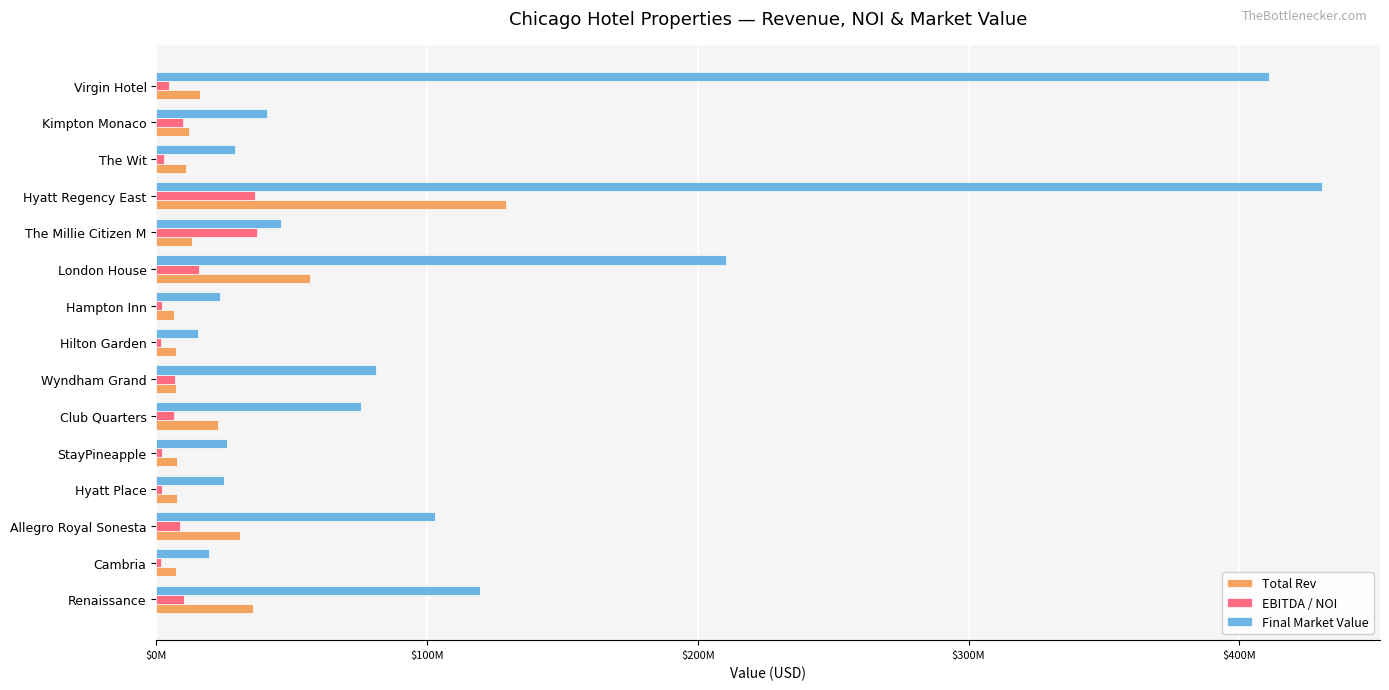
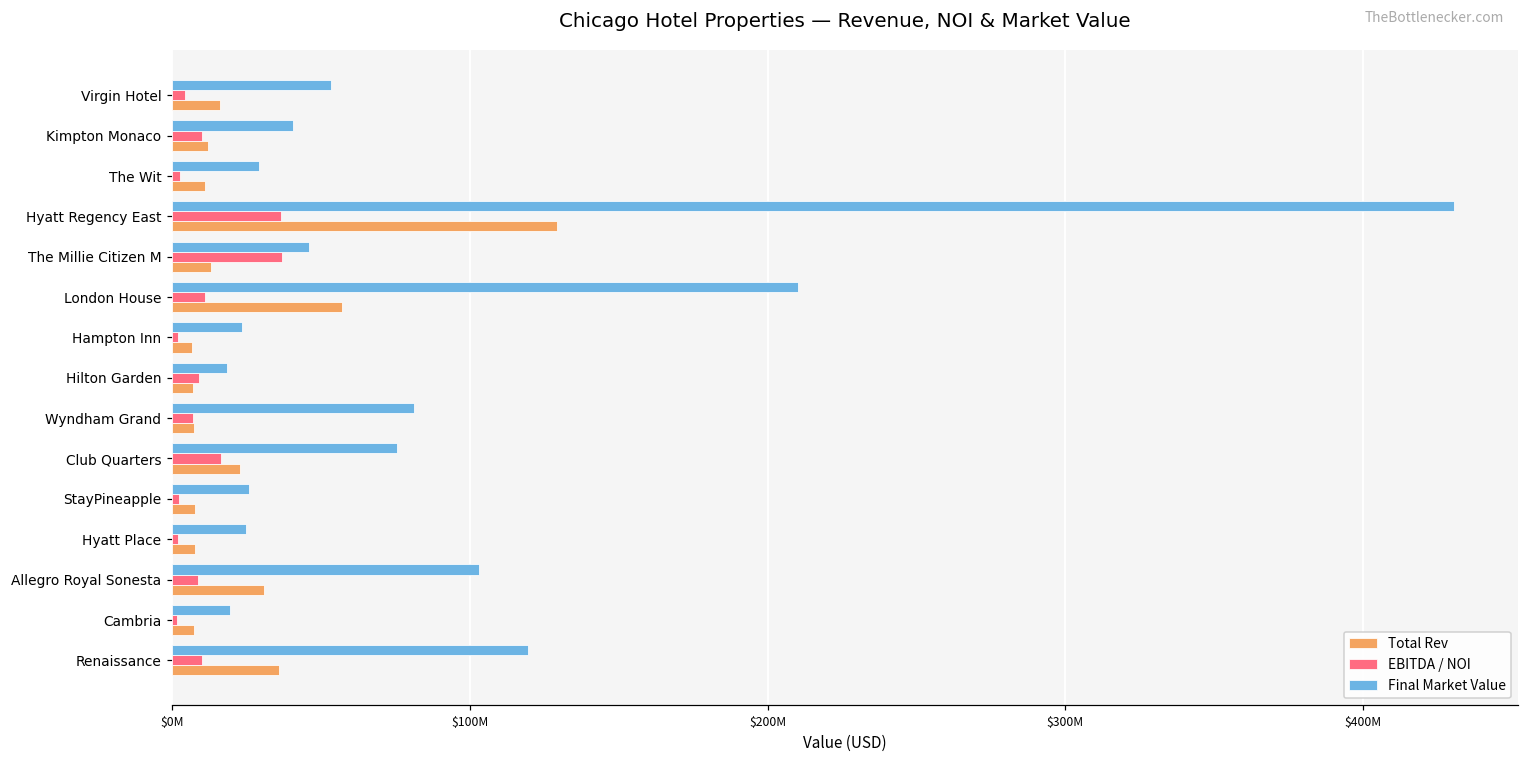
  {
    "Total Rev": {
      "Virgin Hotel": "$16000000",
      "Kimpton Monaco": "$12000000",
      "The Wit": "$11000000",
      "Hyatt Regency East": "$129000000",
      "The Millie Citizen M": "$13000000",
      "London House": "$57000000",
      "Hampton Inn": "$7000000",
      "Hilton Garden": "$7000000",
      "Wyndham Grand": "$7000000",
      "Club Quarters": "$23000000",
      "StayPineapple": "$8000000",
      "Hyatt Place": "$8000000",
      "Allegro Royal Sonesta": "$31000000",
      "Cambria": "$7000000",
      "Renaissance": "$36000000"
    },
    "EBITDA / NOI": {
      "Virgin Hotel": "$5000000",
      "Kimpton Monaco": "$10000000",
      "The Wit": "$3000000",
      "Hyatt Regency East": "$37000000",
      "The Millie Citizen M": "$37000000",
-     "London House": "$16000000",
+     "London House": "$11000000",
      "Hampton Inn": "$2000000",
-     "Hilton Garden": "$2000000",
+     "Hilton Garden": "$9000000",
      "Wyndham Grand": "$7000000",
-     "Club Quarters": "$6000000",
+     "Club Quarters": "$16000000",
      "StayPineapple": "$2000000",
      "Hyatt Place": "$2000000",
      "Allegro Royal Sonesta": "$9000000",
      "Cambria": "$2000000",
      "Renaissance": "$10000000"
    },
    "Final Market Value": {
-     "Virgin Hotel": "$411000000",
+     "Virgin Hotel": "$53000000",
      "Kimpton Monaco": "$41000000",
      "The Wit": "$29000000",
      "Hyatt Regency East": "$430000000",
      "The Millie Citizen M": "$46000000",
      "London House": "$210000000",
      "Hampton Inn": "$24000000",
-     "Hilton Garden": "$15000000",
+     "Hilton Garden": "$19000000",
      "Wyndham Grand": "$81000000",
      "Club Quarters": "$76000000",
      "StayPineapple": "$26000000",
      "Hyatt Place": "$25000000",
      "Allegro Royal Sonesta": "$103000000",
      "Cambria": "$19000000",
      "Renaissance": "$119000000"
    }
  }
